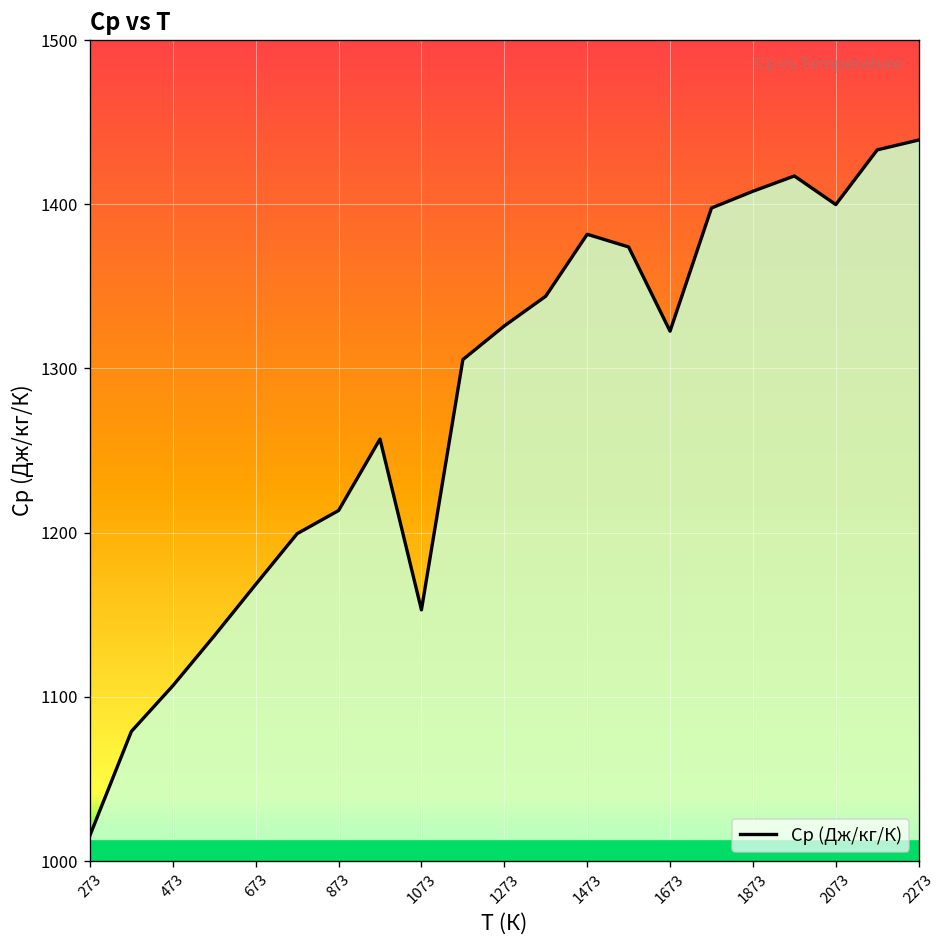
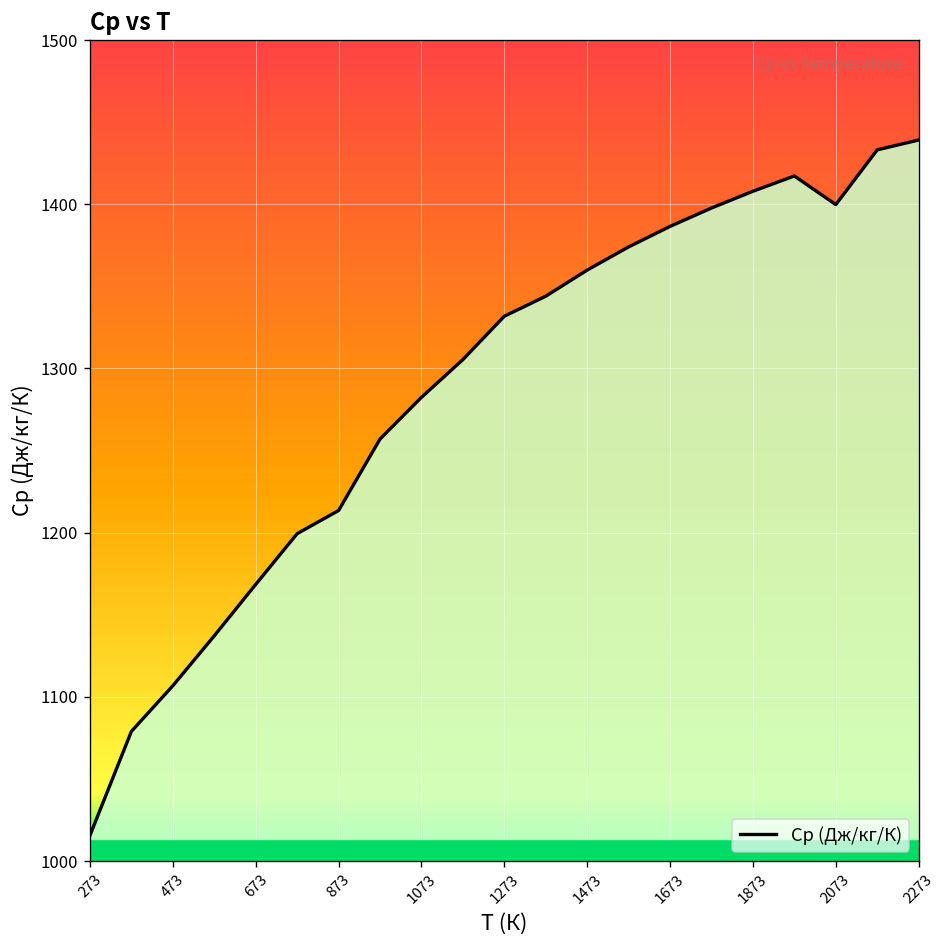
  {
    "Cp (Дж/кг/К)": {
      "273": 1016,
      "473": 1107,
      "673": 1169,
      "873": 1214,
-     "1073": 1153,
-     "1273": 1326,
-     "1473": 1382,
-     "1673": 1323,
+     "1073": 1282,
+     "1273": 1332,
+     "1473": 1360,
+     "1673": 1387,
      "1873": 1408,
      "2073": 1400,
      "2273": 1439
    }
  }
